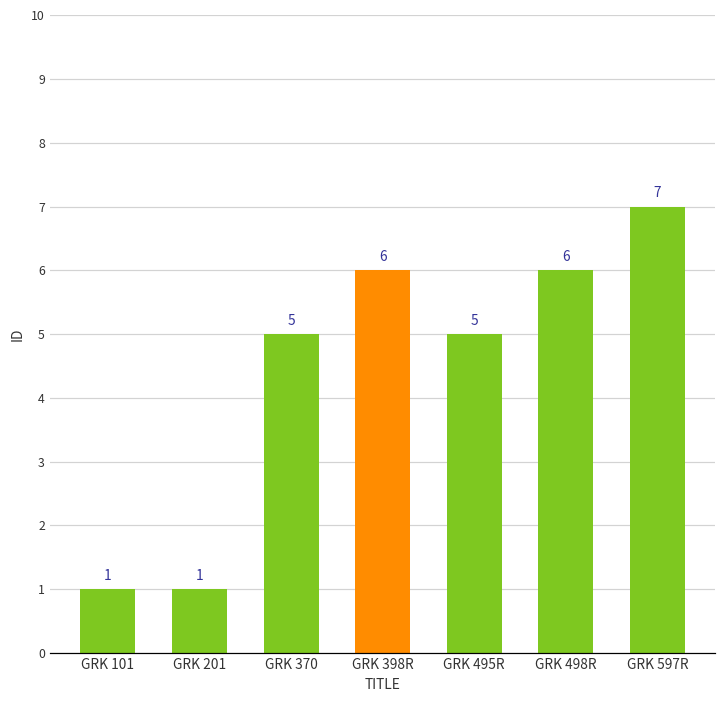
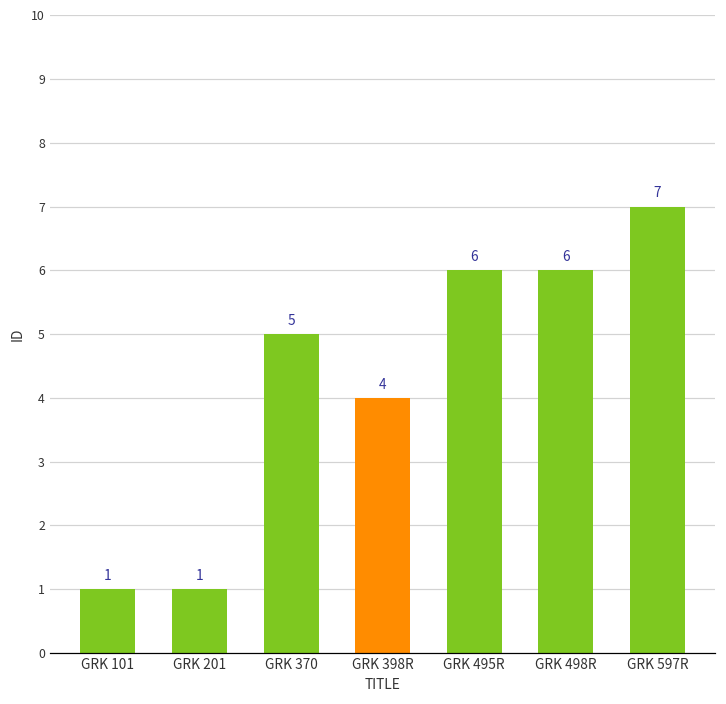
  {
    "GRK 101": 1,
    "GRK 201": 1,
    "GRK 370": 5,
-   "GRK 398R": 6,
-   "GRK 495R": 5,
+   "GRK 398R": 4,
+   "GRK 495R": 6,
    "GRK 498R": 6,
    "GRK 597R": 7
  }
